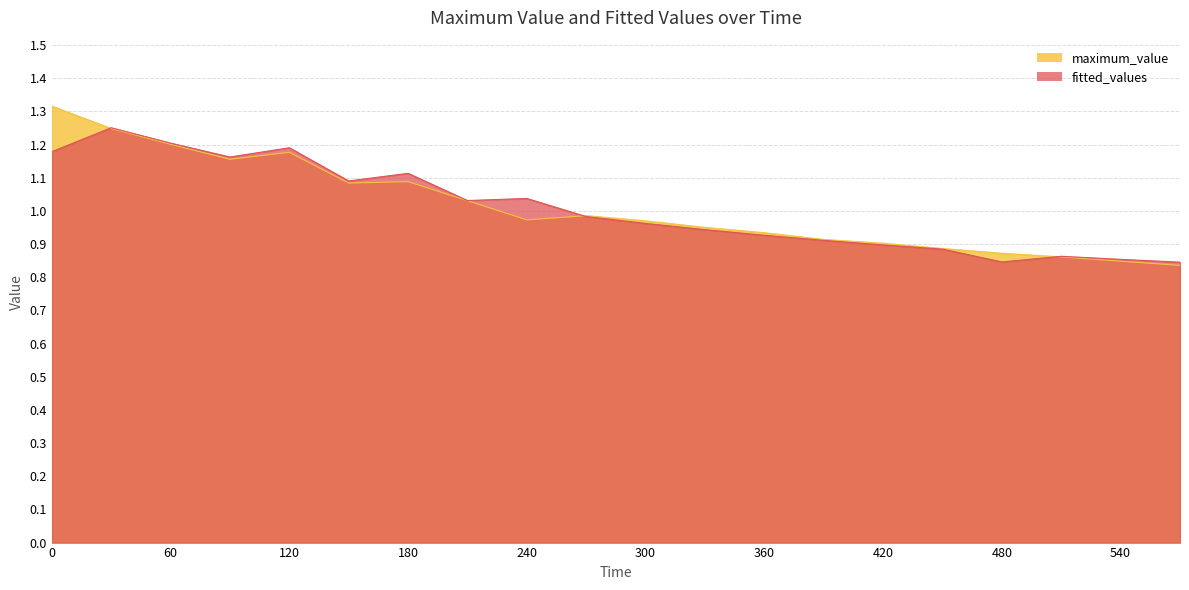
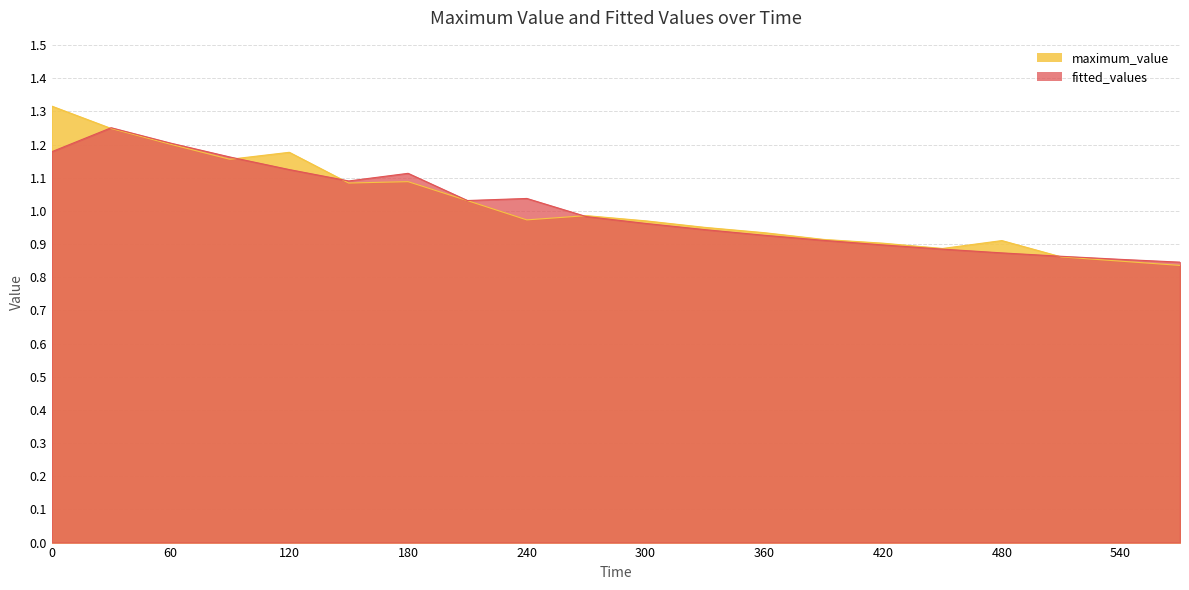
  {
    "maximum_value": {
      "0": 1.32,
      "120": 1.18,
      "180": 1.09,
      "240": 0.97,
      "300": 0.97,
      "360": 0.93,
-     "480": 0.87
+     "480": 0.91
    },
    "fitted_values": {
      "0": 1.18,
-     "120": 1.19,
+     "120": 1.12,
      "180": 1.11,
      "240": 1.04,
      "300": 0.96,
      "360": 0.93,
-     "480": 0.85
+     "480": 0.87
    }
  }
